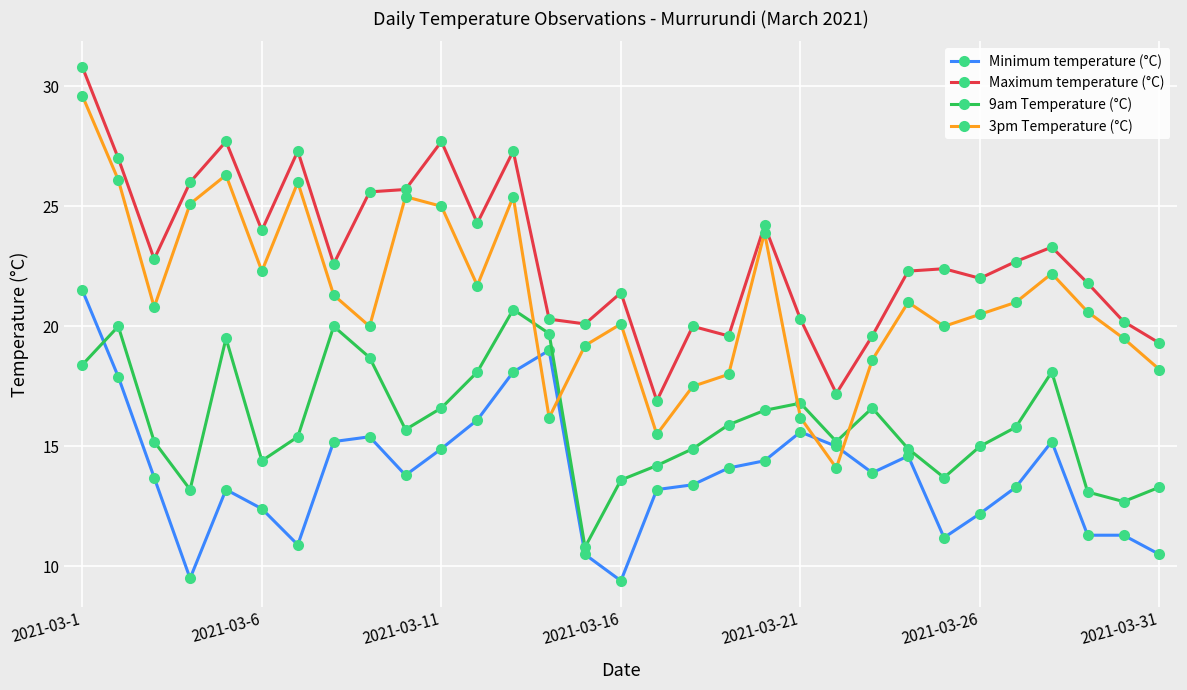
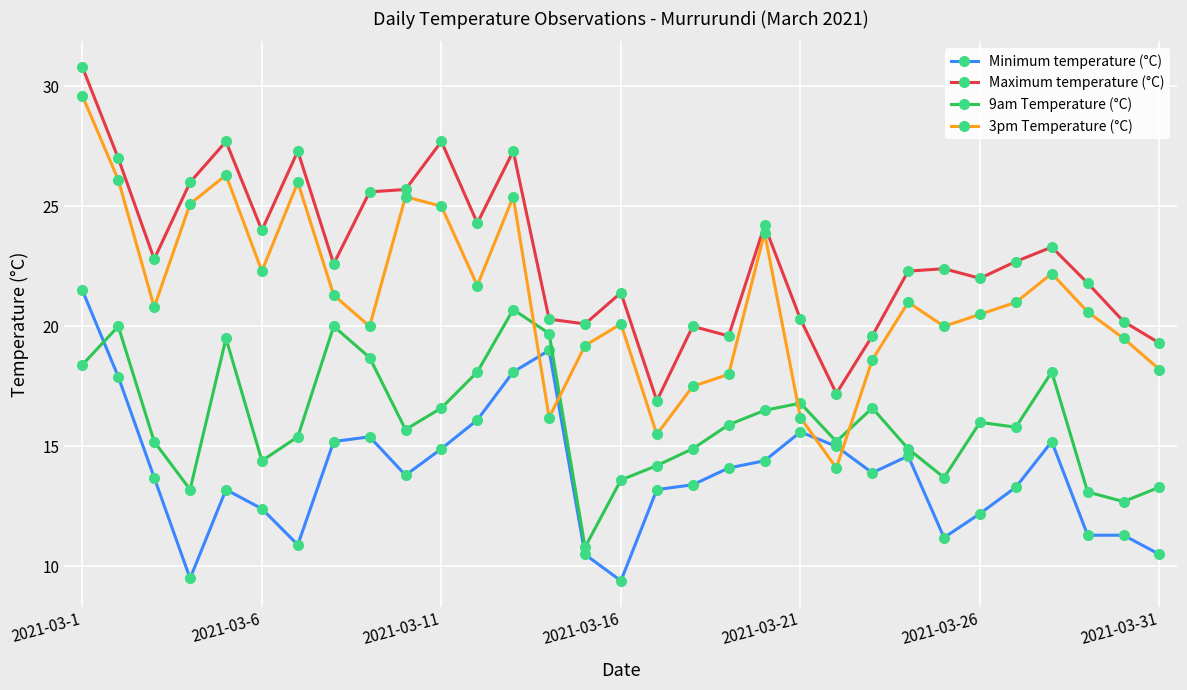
  {
    "Minimum temperature (°C)": {
      "2021-03-1": 21.5,
      "2021-03-6": 12.4,
      "2021-03-11": 15,
      "2021-03-16": 9.4,
      "2021-03-21": 15.6,
      "2021-03-26": 12.2,
      "2021-03-31": 10.5
    },
    "Maximum temperature (°C)": {
      "2021-03-1": 30.8,
      "2021-03-6": 24,
      "2021-03-11": 27.7,
      "2021-03-16": 21.4,
      "2021-03-21": 20.3,
      "2021-03-26": 22,
      "2021-03-31": 19.3
    },
    "9am Temperature (°C)": {
      "2021-03-1": 18.4,
      "2021-03-6": 14.4,
      "2021-03-11": 16.6,
      "2021-03-16": 13.6,
      "2021-03-21": 16.8,
-     "2021-03-26": 15,
+     "2021-03-26": 16,
      "2021-03-31": 13.3
    },
    "3pm Temperature (°C)": {
      "2021-03-1": 29.6,
      "2021-03-6": 22.3,
      "2021-03-11": 25,
      "2021-03-16": 20,
      "2021-03-21": 16.2,
      "2021-03-26": 20.5,
      "2021-03-31": 18.2
    }
  }
